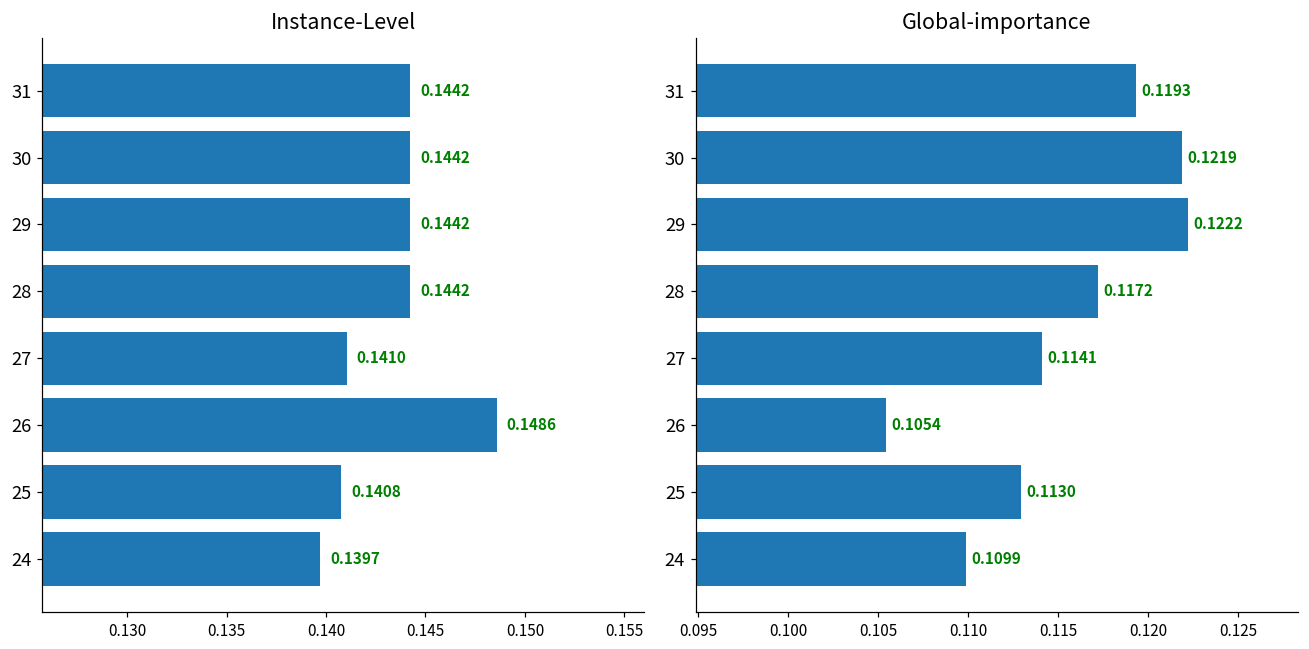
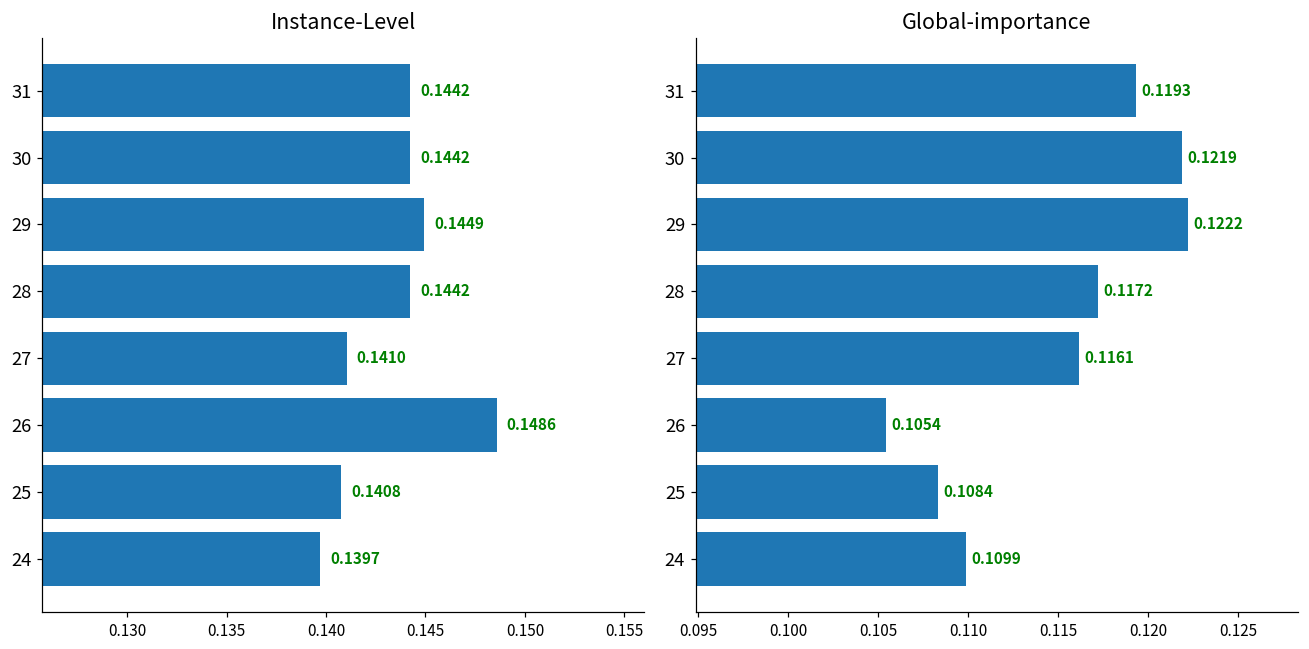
  {
    "Instance-Level": {
      "31": 0.1442,
      "30": 0.1442,
-     "29": 0.1442,
+     "29": 0.1449,
      "28": 0.1442,
      "27": 0.1410,
      "26": 0.1486,
      "25": 0.1408,
      "24": 0.1397
    },
    "Global-importance": {
      "31": 0.1193,
      "30": 0.1219,
      "29": 0.1222,
      "28": 0.1172,
-     "27": 0.1141,
+     "27": 0.1161,
      "26": 0.1054,
-     "25": 0.1130,
+     "25": 0.1084,
      "24": 0.1099
    }
  }
